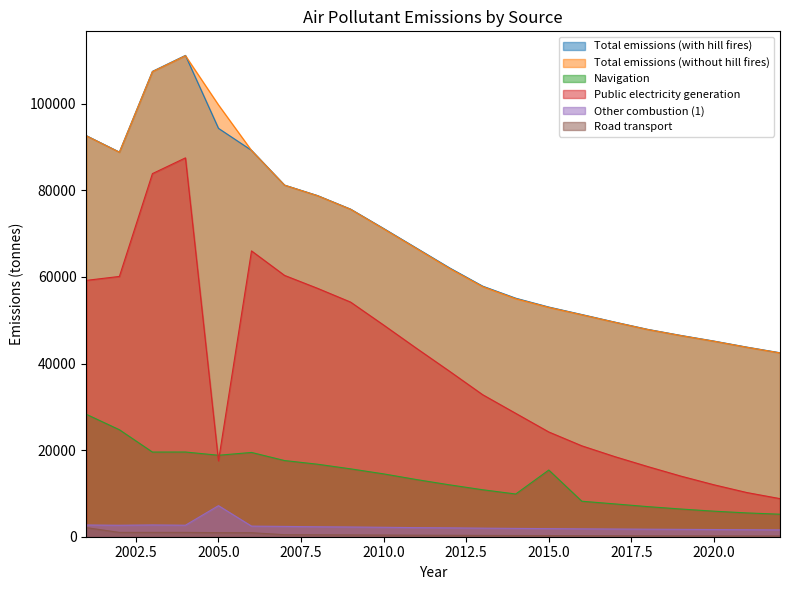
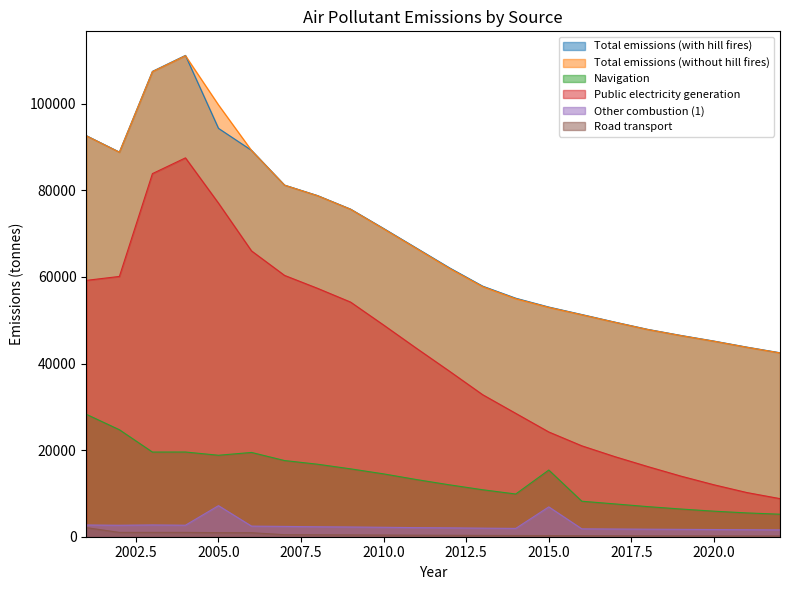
  {
    "Total emissions (with hill fires)": {
      "2005.0": 94000
    },
    "Total emissions (without hill fires)": {
      "2005.0": 100000
    },
    "Navigation": {
      "2005.0": 19000,
      "2010.0": 15000,
      "2015.0": 15000,
      "2020.0": 6000
    },
    "Public electricity generation": {
-     "2005.0": 18000,
+     "2005.0": 77000,
      "2010.0": 49000,
      "2015.0": 24000,
      "2020.0": 12000
    },
    "Other combustion (1)": {
      "2005.0": 7000,
      "2010.0": 2000,
-     "2015.0": 2000,
+     "2015.0": 7000,
      "2020.0": 2000
    },
    "Road transport": {
      "2005.0": 1000,
      "2010.0": 0,
      "2015.0": 0,
      "2020.0": 0
    }
  }
